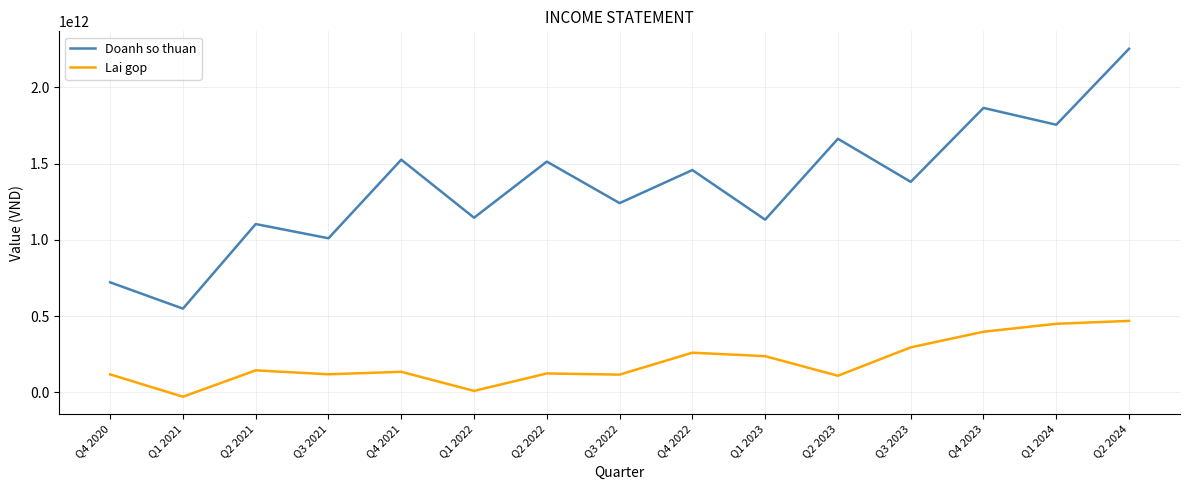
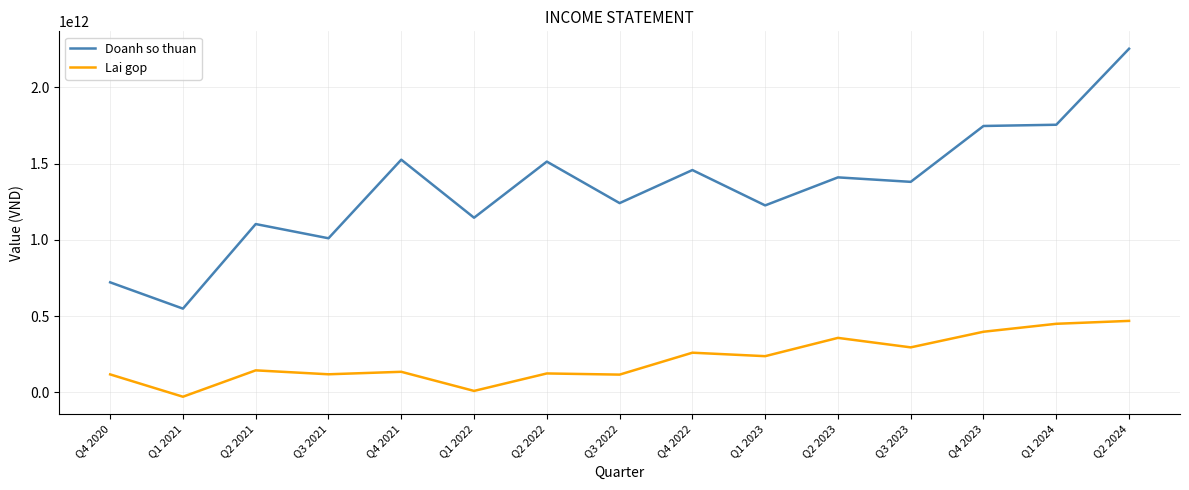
  {
    "Doanh so thuan": {
      "Q4 2020": 720000000000,
      "Q1 2021": 550000000000,
      "Q2 2021": 1100000000000,
      "Q3 2021": 1010000000000,
      "Q4 2021": 1530000000000,
      "Q1 2022": 1150000000000,
      "Q2 2022": 1510000000000,
      "Q3 2022": 1240000000000,
      "Q4 2022": 1460000000000,
-     "Q1 2023": 1130000000000,
-     "Q2 2023": 1660000000000,
+     "Q1 2023": 1230000000000,
+     "Q2 2023": 1410000000000,
      "Q3 2023": 1380000000000,
-     "Q4 2023": 1870000000000,
+     "Q4 2023": 1750000000000,
      "Q1 2024": 1760000000000,
      "Q2 2024": 2250000000000
    },
    "Lai gop": {
      "Q4 2020": 120000000000,
      "Q1 2021": -30000000000,
      "Q2 2021": 150000000000,
      "Q3 2021": 120000000000,
      "Q4 2021": 140000000000,
      "Q1 2022": 10000000000,
      "Q2 2022": 120000000000,
      "Q3 2022": 120000000000,
      "Q4 2022": 260000000000,
      "Q1 2023": 240000000000,
-     "Q2 2023": 110000000000,
+     "Q2 2023": 360000000000,
      "Q3 2023": 300000000000,
      "Q4 2023": 400000000000,
      "Q1 2024": 450000000000,
      "Q2 2024": 470000000000
    }
  }
